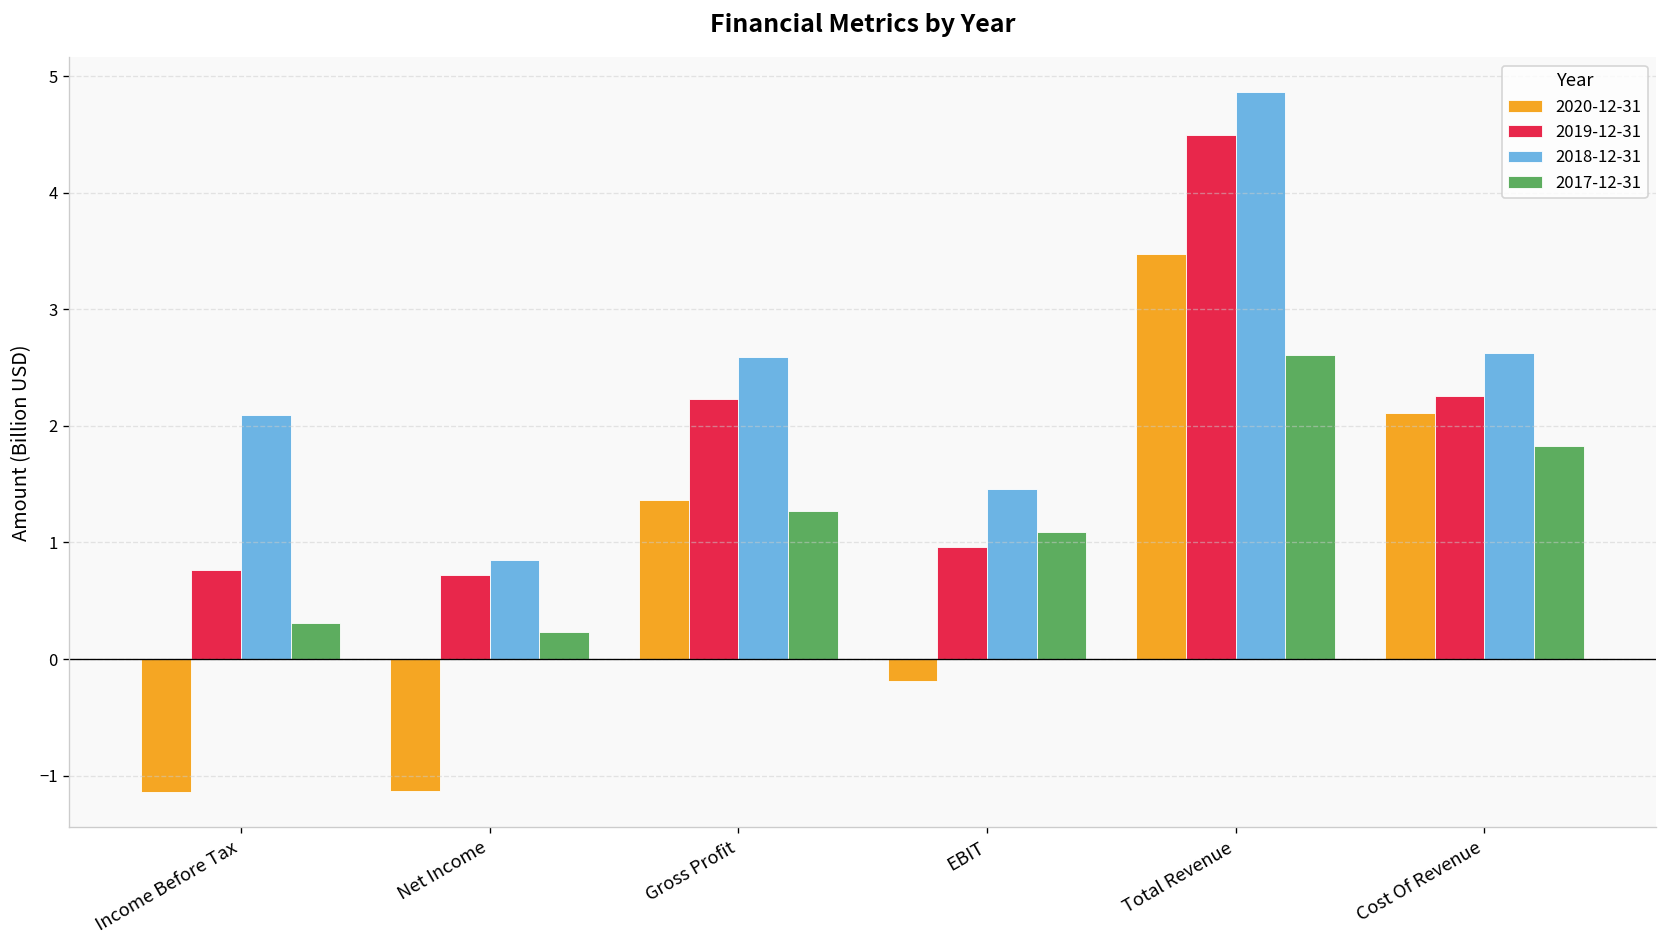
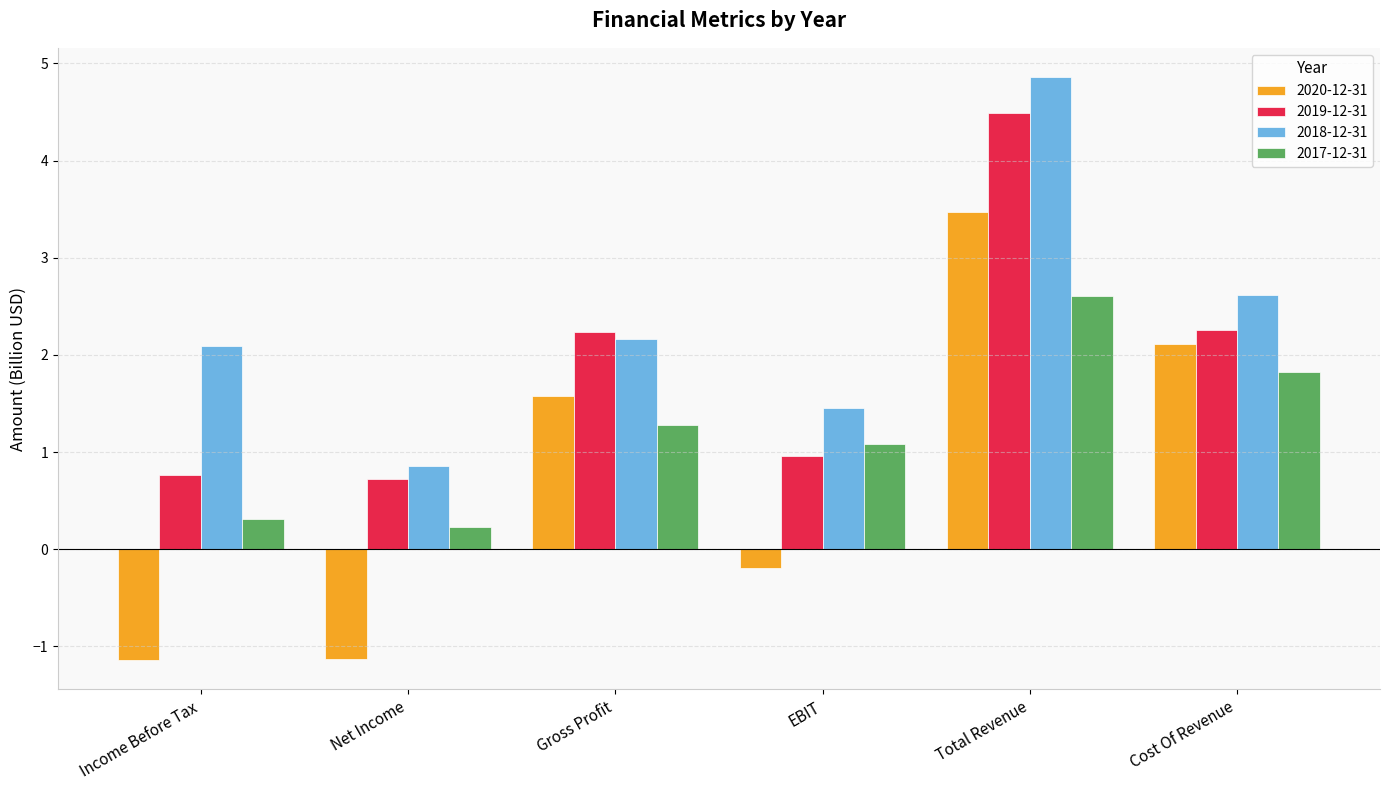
  {
    "2020-12-31": {
      "Income Before Tax": -1.1,
      "Net Income": -1.1,
-     "Gross Profit": 1.4,
+     "Gross Profit": 1.6,
      "EBIT": -0.2,
      "Total Revenue": 3.5,
      "Cost Of Revenue": 2.1
    },
    "2019-12-31": {
      "Income Before Tax": 0.8,
      "Net Income": 0.7,
      "Gross Profit": 2.2,
      "EBIT": 1.0,
      "Total Revenue": 4.5,
      "Cost Of Revenue": 2.3
    },
    "2018-12-31": {
      "Income Before Tax": 2.1,
      "Net Income": 0.9,
-     "Gross Profit": 2.6,
+     "Gross Profit": 2.2,
      "EBIT": 1.5,
      "Total Revenue": 4.9,
      "Cost Of Revenue": 2.6
    },
    "2017-12-31": {
      "Income Before Tax": 0.3,
      "Net Income": 0.2,
      "Gross Profit": 1.3,
      "EBIT": 1.1,
      "Total Revenue": 2.6,
      "Cost Of Revenue": 1.8
    }
  }
